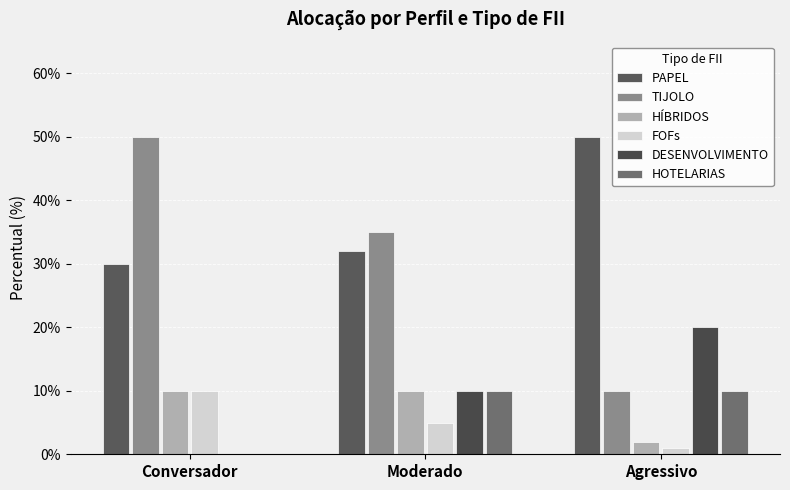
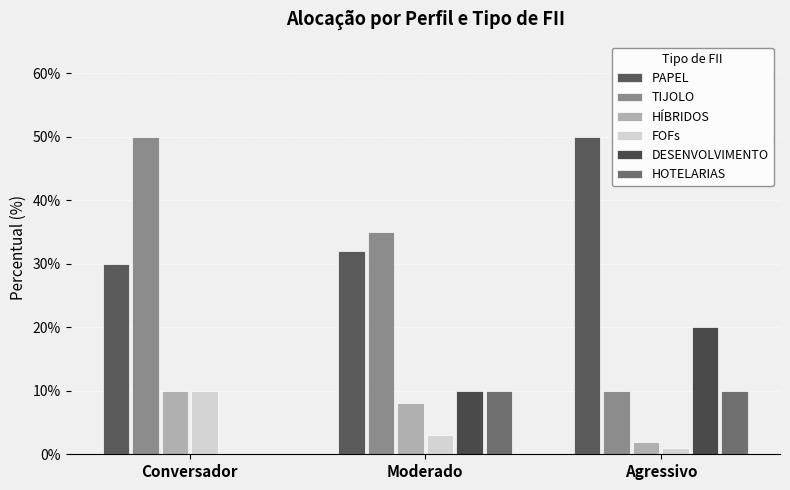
  {
    "HÍBRIDOS": {
      "Conversador": "10%",
-     "Moderado": "10%",
+     "Moderado": "8%",
      "Agressivo": "2%"
    },
    "FOFs": {
      "Conversador": "10%",
-     "Moderado": "5%",
+     "Moderado": "3%",
      "Agressivo": "1%"
    }
  }
